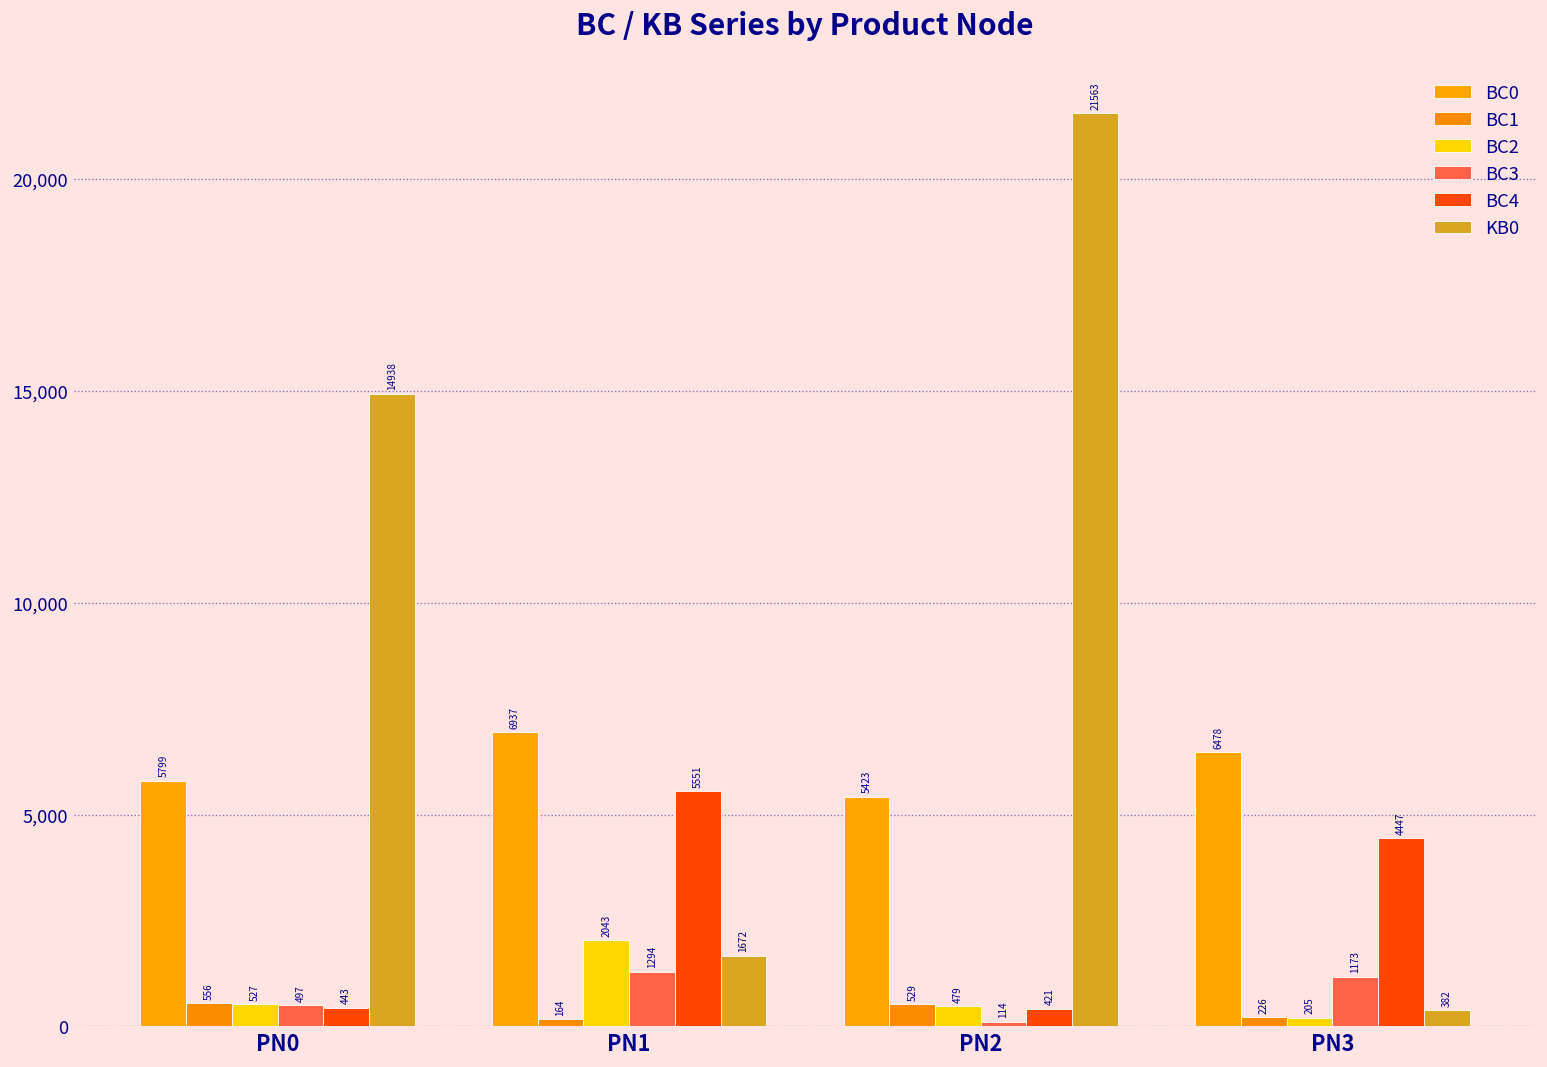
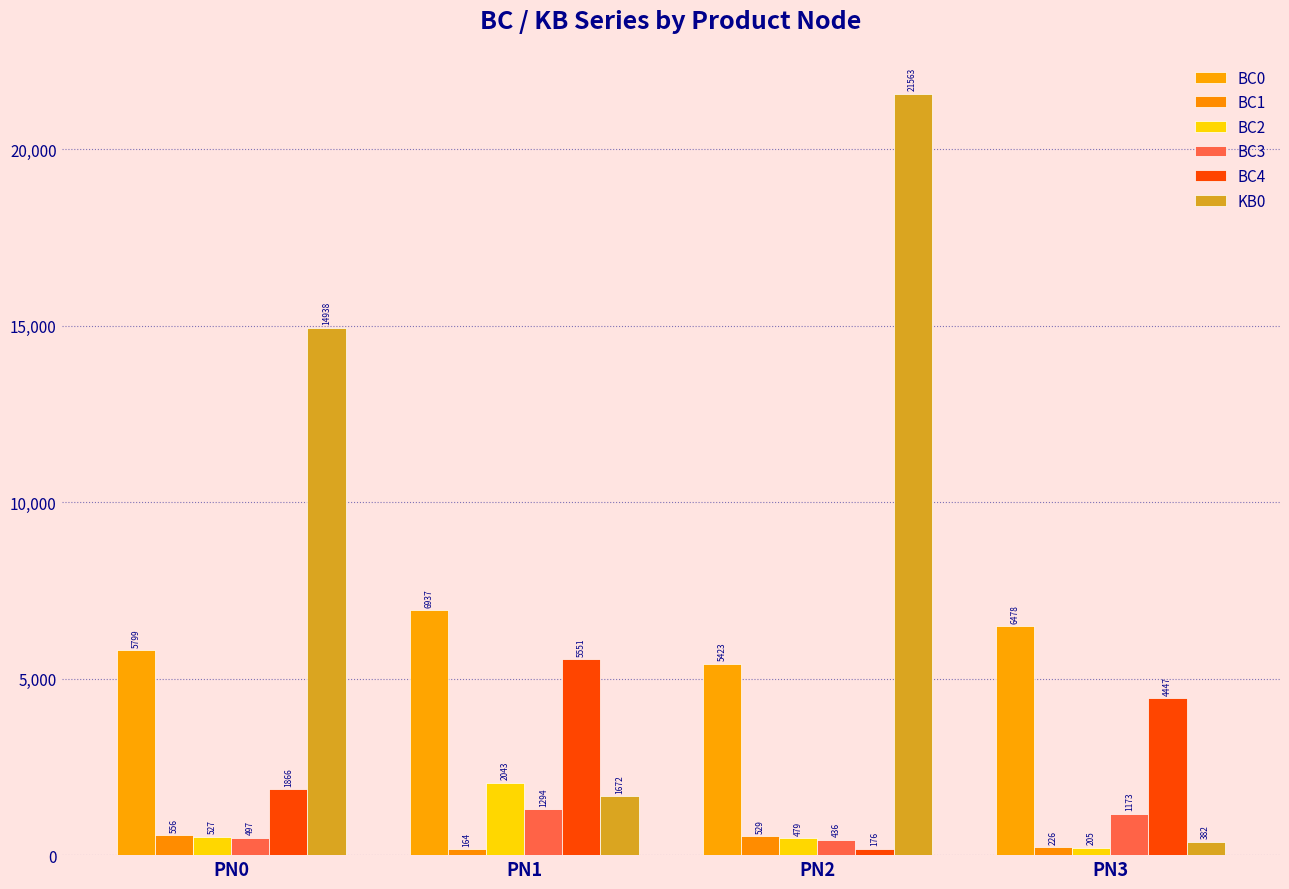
  {
    "BC3": {
      "PN0": 497,
      "PN1": 1294,
-     "PN2": 114,
+     "PN2": 436,
      "PN3": 1173
    },
    "BC4": {
-     "PN0": 443,
+     "PN0": 1866,
      "PN1": 5551,
-     "PN2": 421,
+     "PN2": 176,
      "PN3": 4447
    }
  }
